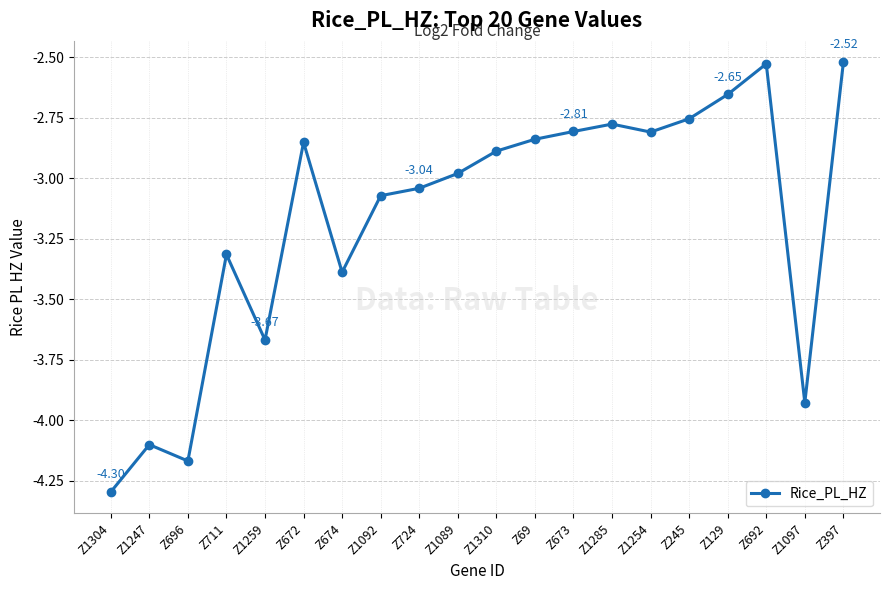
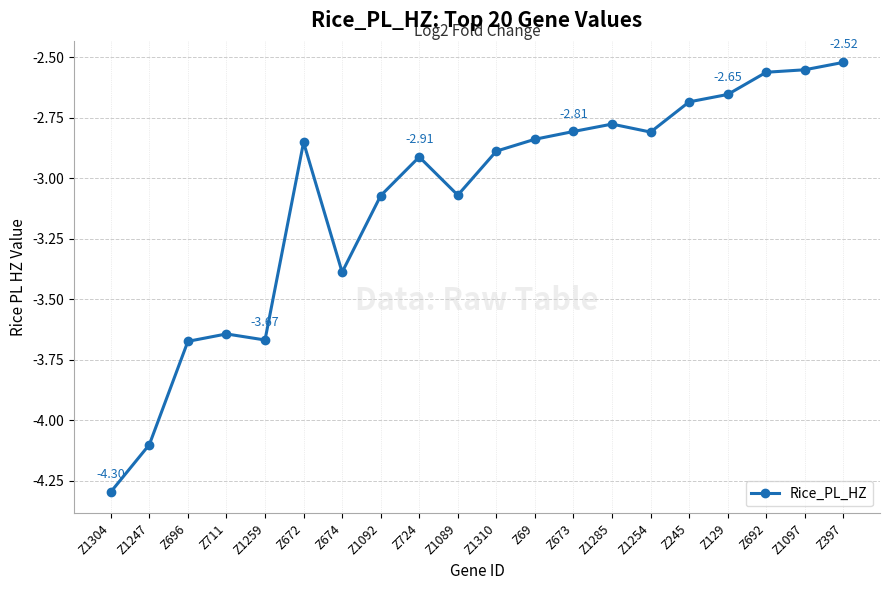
  {
    "Z1304": -4.30,
-   "Z696": -4.17,
-   "Z711": -3.32,
+   "Z696": -3.67,
+   "Z711": -3.64,
    "Z1259": -3.67,
-   "Z724": -3.04,
-   "Z1089": -2.98,
+   "Z724": -2.91,
+   "Z1089": -3.07,
    "Z673": -2.81,
-   "Z245": -2.75,
+   "Z245": -2.69,
    "Z129": -2.65,
-   "Z692": -2.53,
-   "Z1097": -3.93,
+   "Z692": -2.56,
+   "Z1097": -2.55,
    "Z397": -2.52
  }
